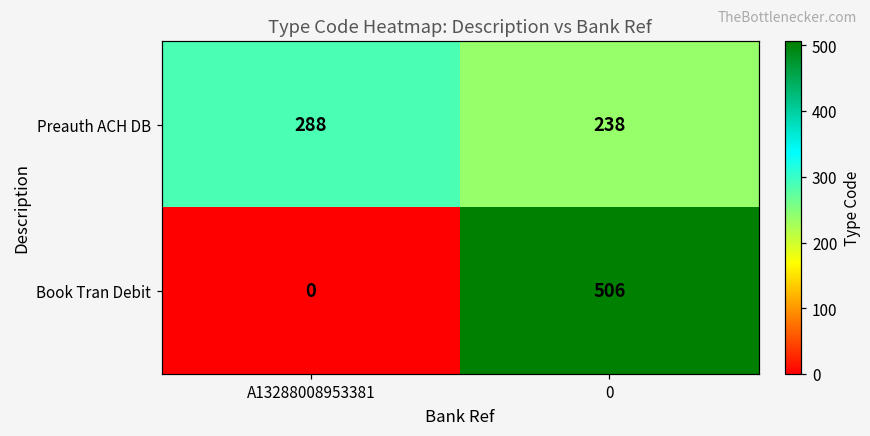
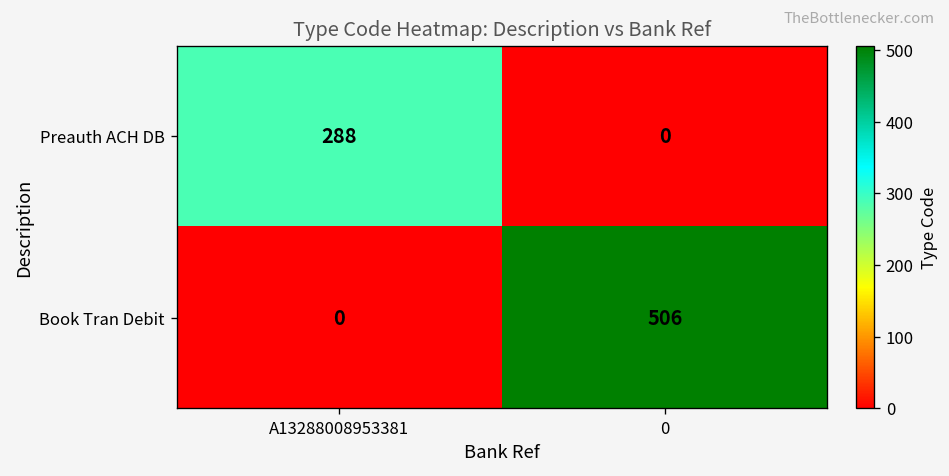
  {
    "Preauth ACH DB": {
      "A13288008953381": 288,
-     "0": 238
+     "0": 0
    },
    "Book Tran Debit": {
      "A13288008953381": 0,
      "0": 506
    }
  }
